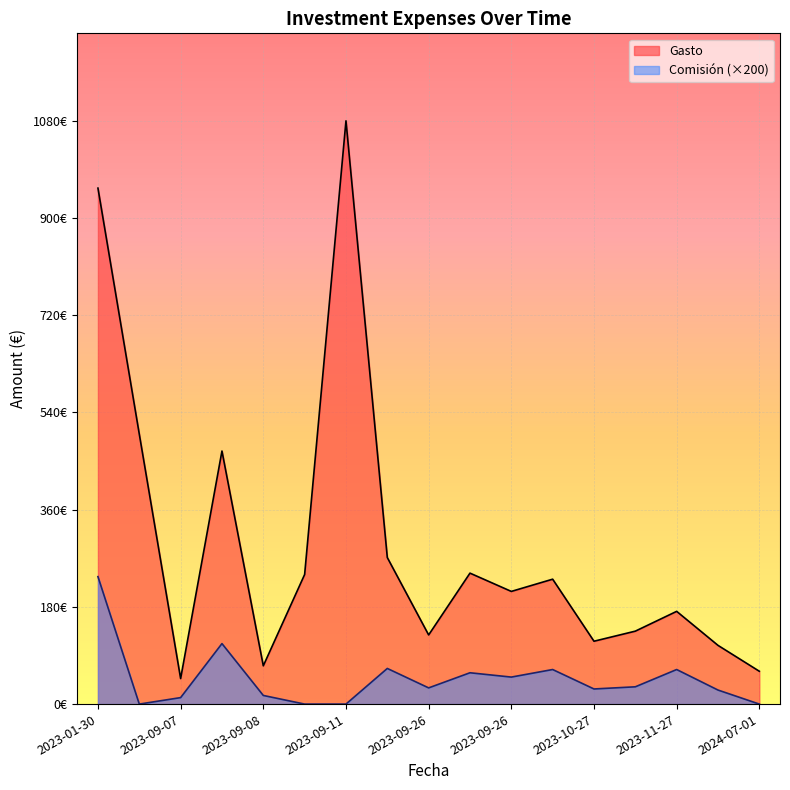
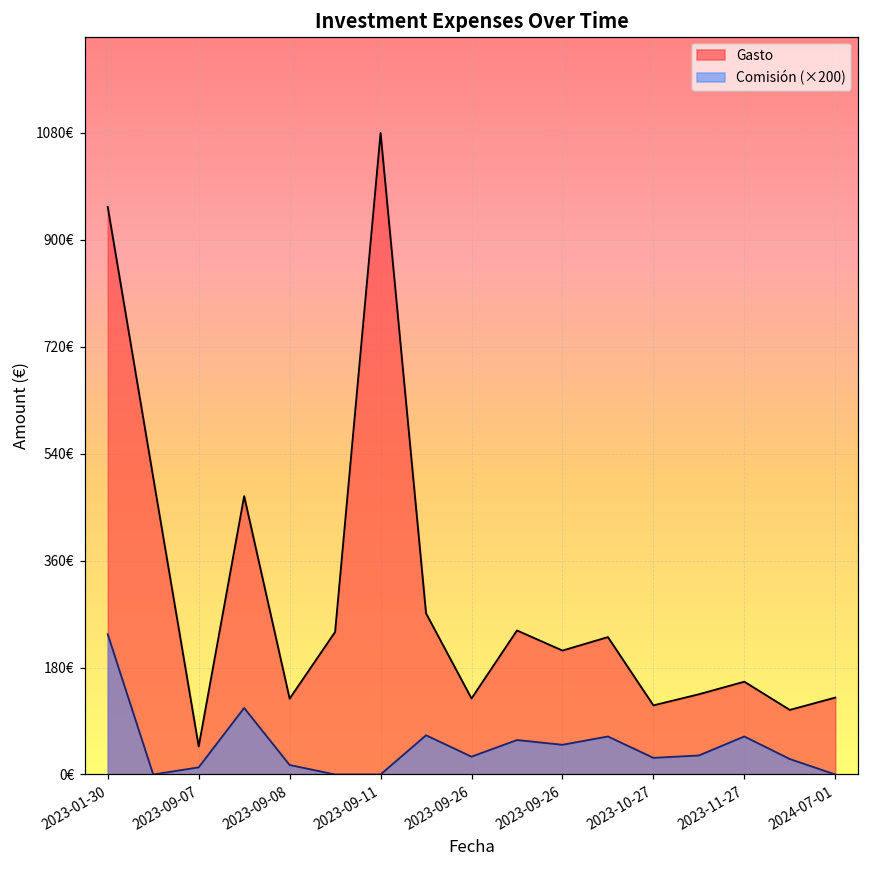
  {
    "Gasto": {
      "2023-01-30": "960€",
-     "2023-09-08": "70€",
-     "2023-11-27": "170€",
-     "2024-07-01": "60€"
+     "2023-09-08": "130€",
+     "2023-11-27": "160€",
+     "2024-07-01": "130€"
    },
    "Comisión (×200)": {
      "2023-01-30": "240€",
      "2023-09-08": "20€",
      "2023-11-27": "60€",
      "2024-07-01": "0€"
    }
  }
